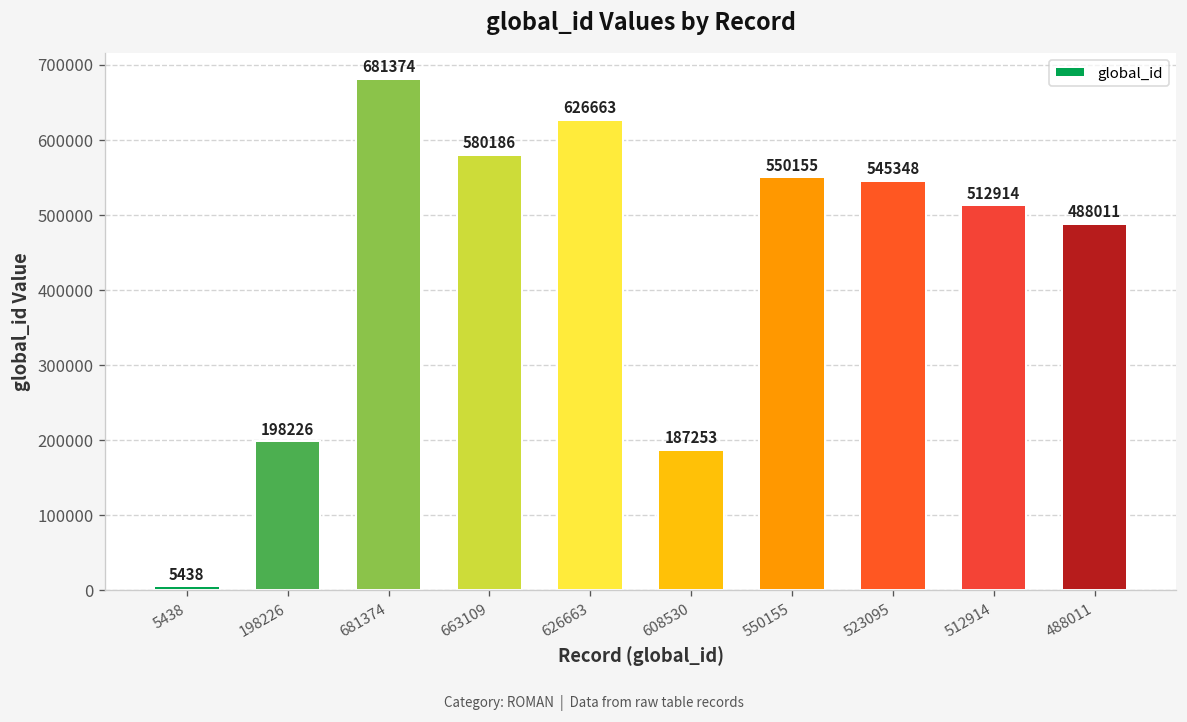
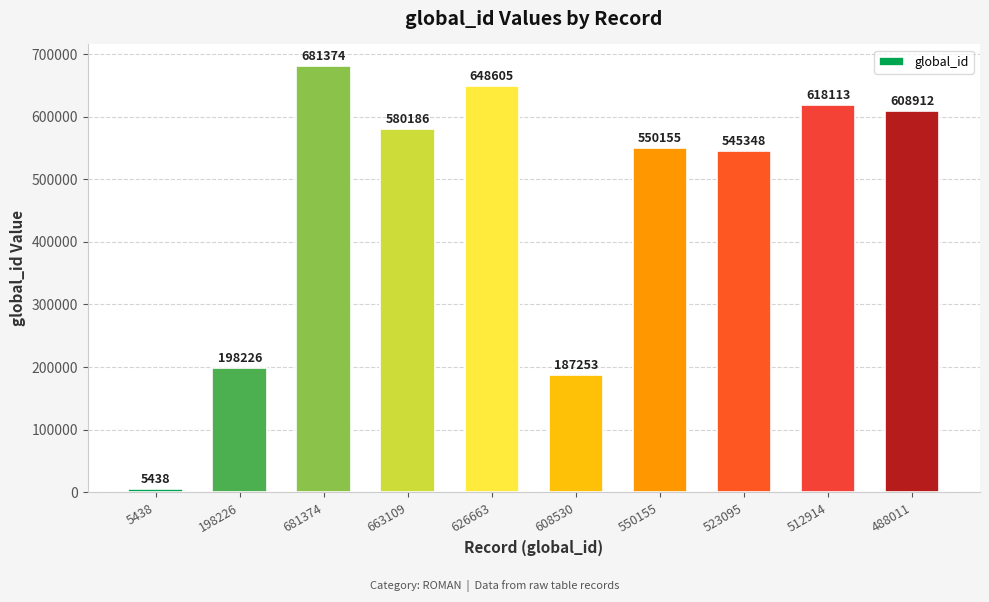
  {
    "5438": 5438,
    "198226": 198226,
    "681374": 681374,
    "663109": 580186,
-   "626663": 626663,
+   "626663": 648605,
    "608530": 187253,
    "550155": 550155,
    "523095": 545348,
-   "512914": 512914,
-   "488011": 488011
+   "512914": 618113,
+   "488011": 608912
  }
